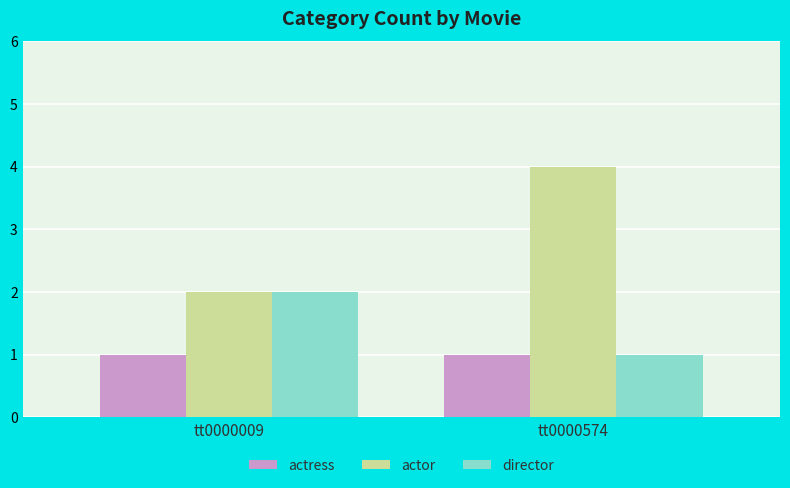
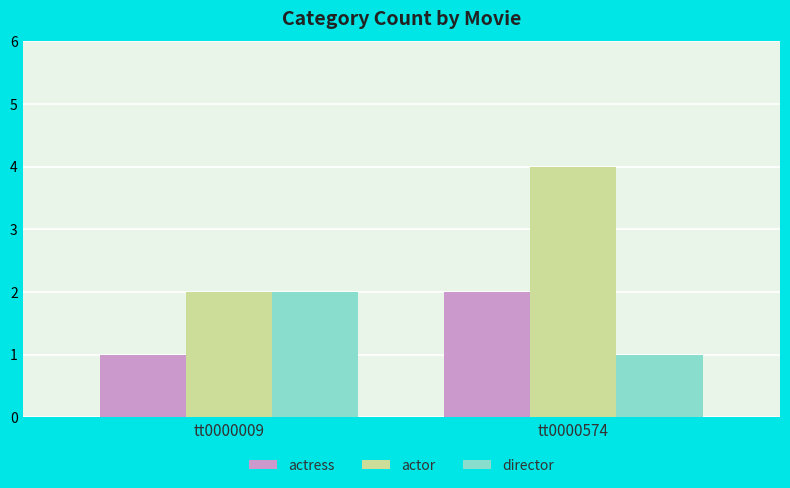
  {
    "actress": {
      "tt0000009": 1,
-     "tt0000574": 1
+     "tt0000574": 2
    },
    "actor": {
      "tt0000009": 2,
      "tt0000574": 4
    },
    "director": {
      "tt0000009": 2,
      "tt0000574": 1
    }
  }
